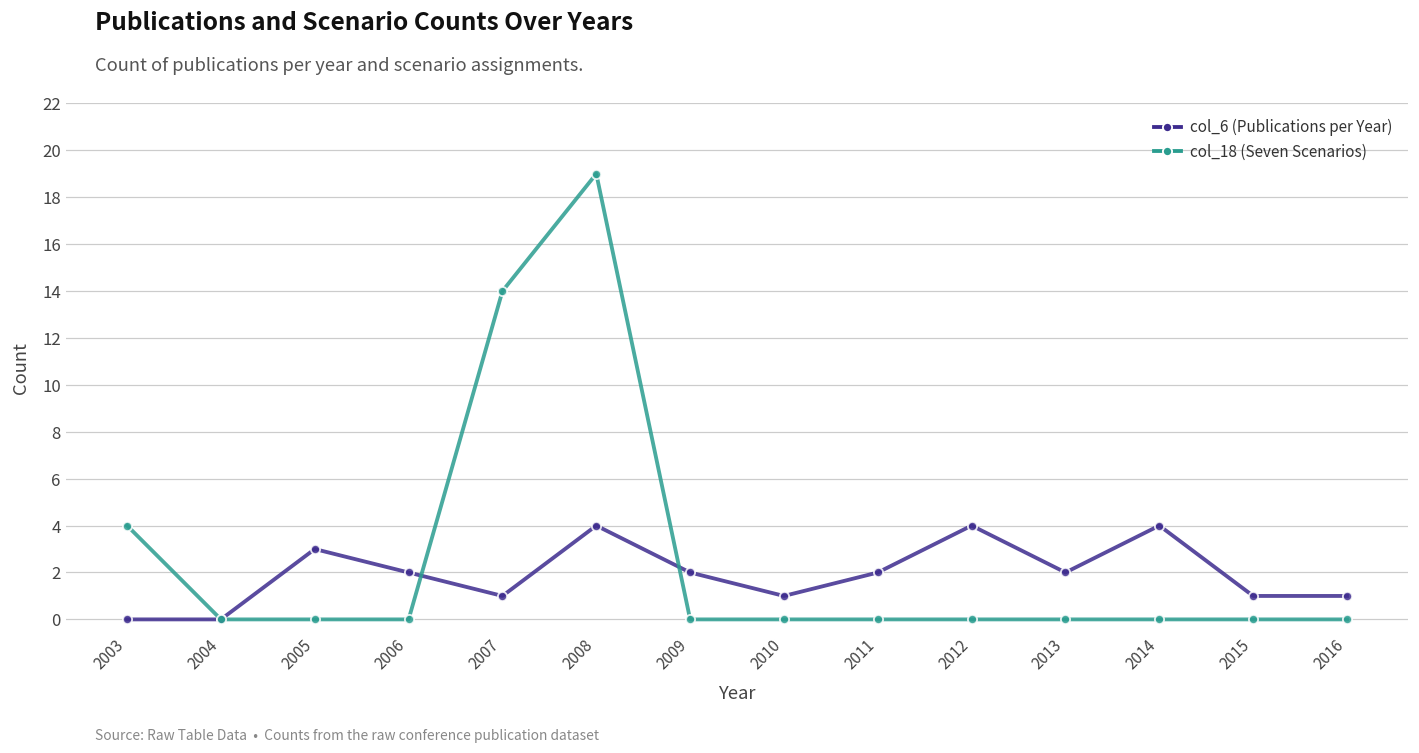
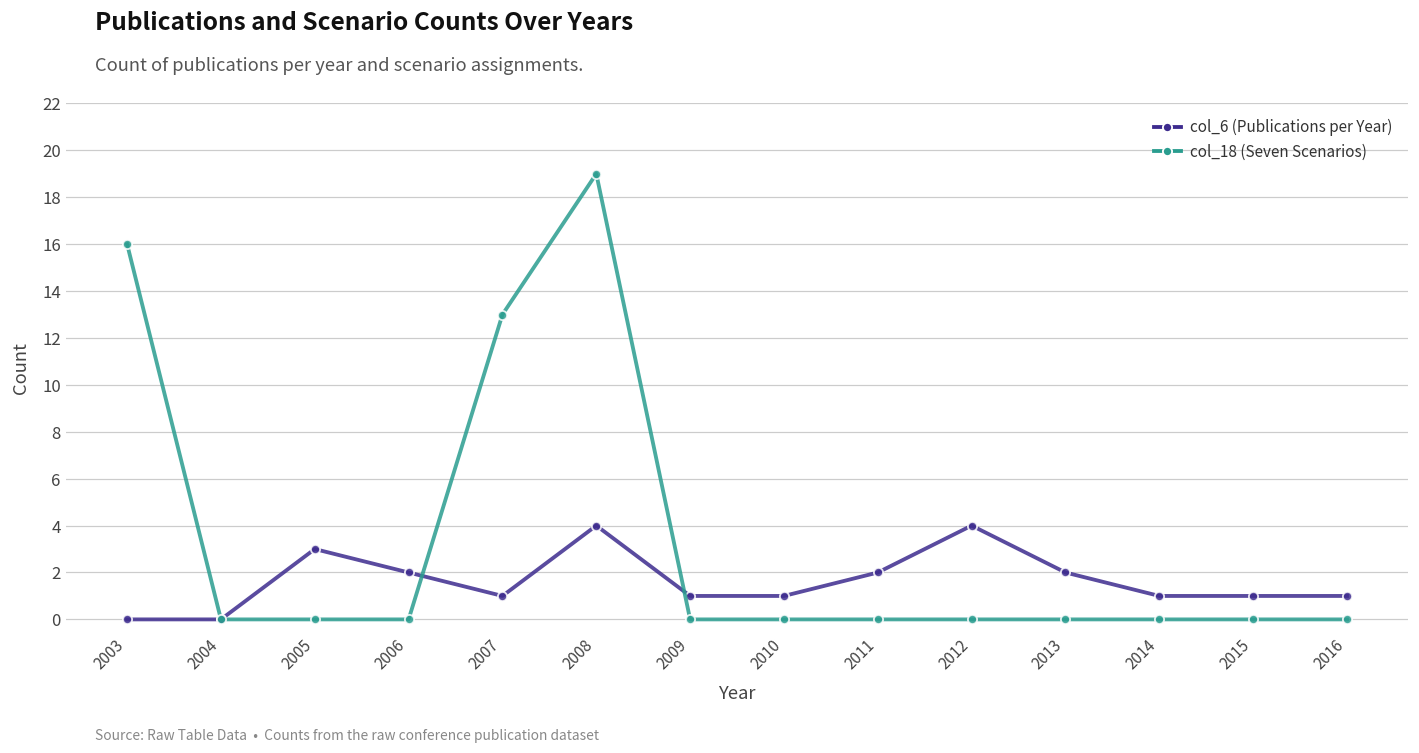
  {
    "col_6 (Publications per Year)": {
      "2003": 0,
      "2005": 3,
      "2006": 2,
      "2007": 1,
      "2008": 4,
-     "2009": 2,
+     "2009": 1,
      "2010": 1,
      "2011": 2,
      "2012": 4,
      "2013": 2,
-     "2014": 4,
+     "2014": 1,
      "2015": 1,
      "2016": 1
    },
    "col_18 (Seven Scenarios)": {
-     "2003": 4,
+     "2003": 16,
      "2005": 0,
      "2006": 0,
-     "2007": 14,
+     "2007": 13,
      "2008": 19,
      "2009": 0,
      "2010": 0,
      "2011": 0,
      "2012": 0,
      "2013": 0,
      "2014": 0,
      "2015": 0,
      "2016": 0
    }
  }
